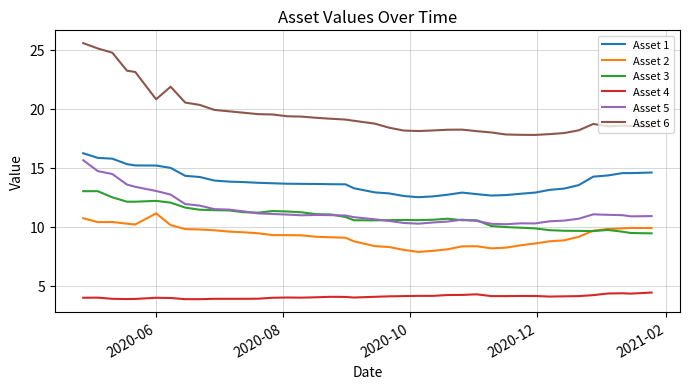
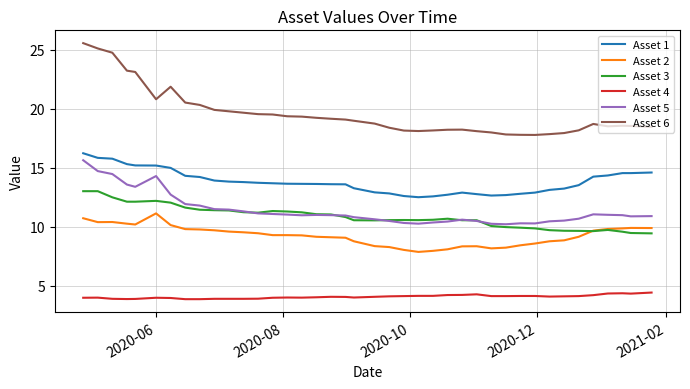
  {
    "Asset 1": {
      "2020-06": 15.2
    },
    "Asset 2": {
      "2020-06": 11.1
    },
    "Asset 3": {
      "2020-06": 12.2
    },
    "Asset 4": {
      "2020-06": 4.0
    },
    "Asset 5": {
-     "2020-06": 13.0
+     "2020-06": 14.3
    },
    "Asset 6": {
      "2020-06": 20.8
    }
  }
